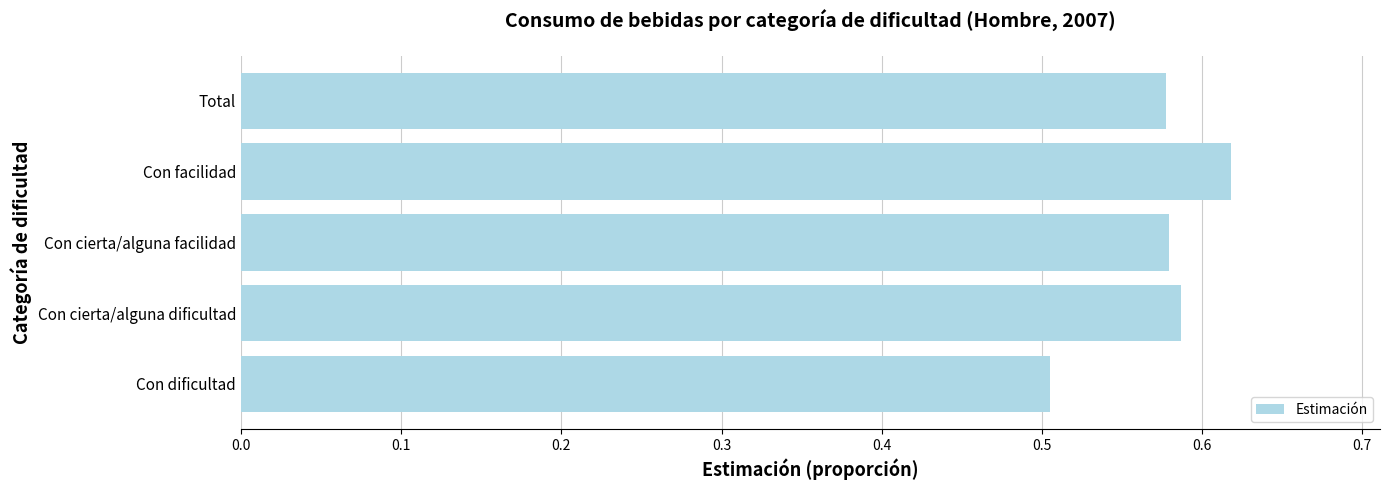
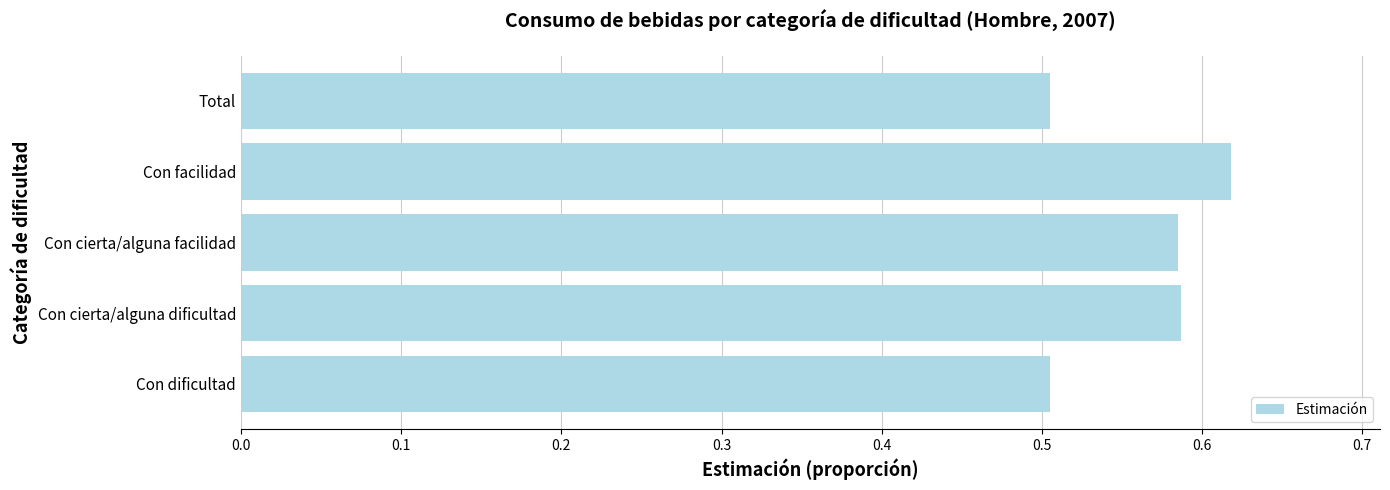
  {
-   "Total": 0.578,
+   "Total": 0.505,
    "Con facilidad": 0.618,
-   "Con cierta/alguna facilidad": 0.579,
+   "Con cierta/alguna facilidad": 0.585,
    "Con cierta/alguna dificultad": 0.587,
    "Con dificultad": 0.505
  }
